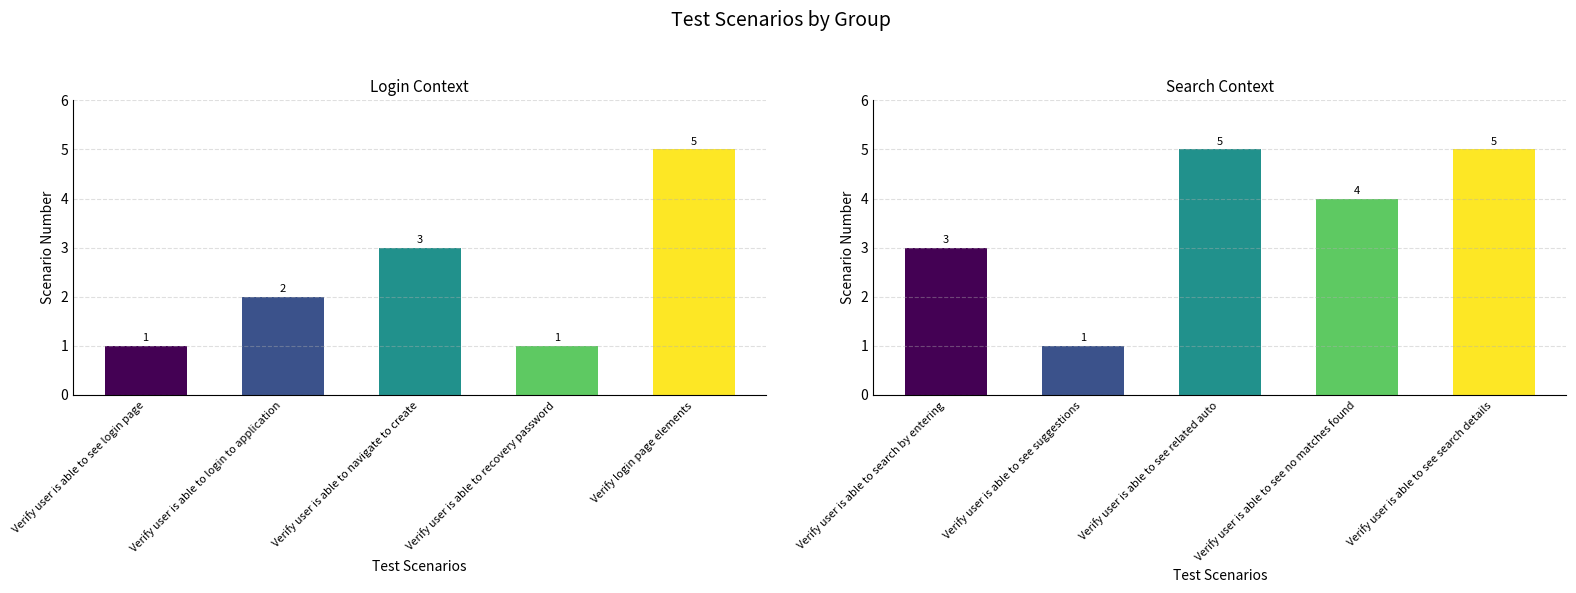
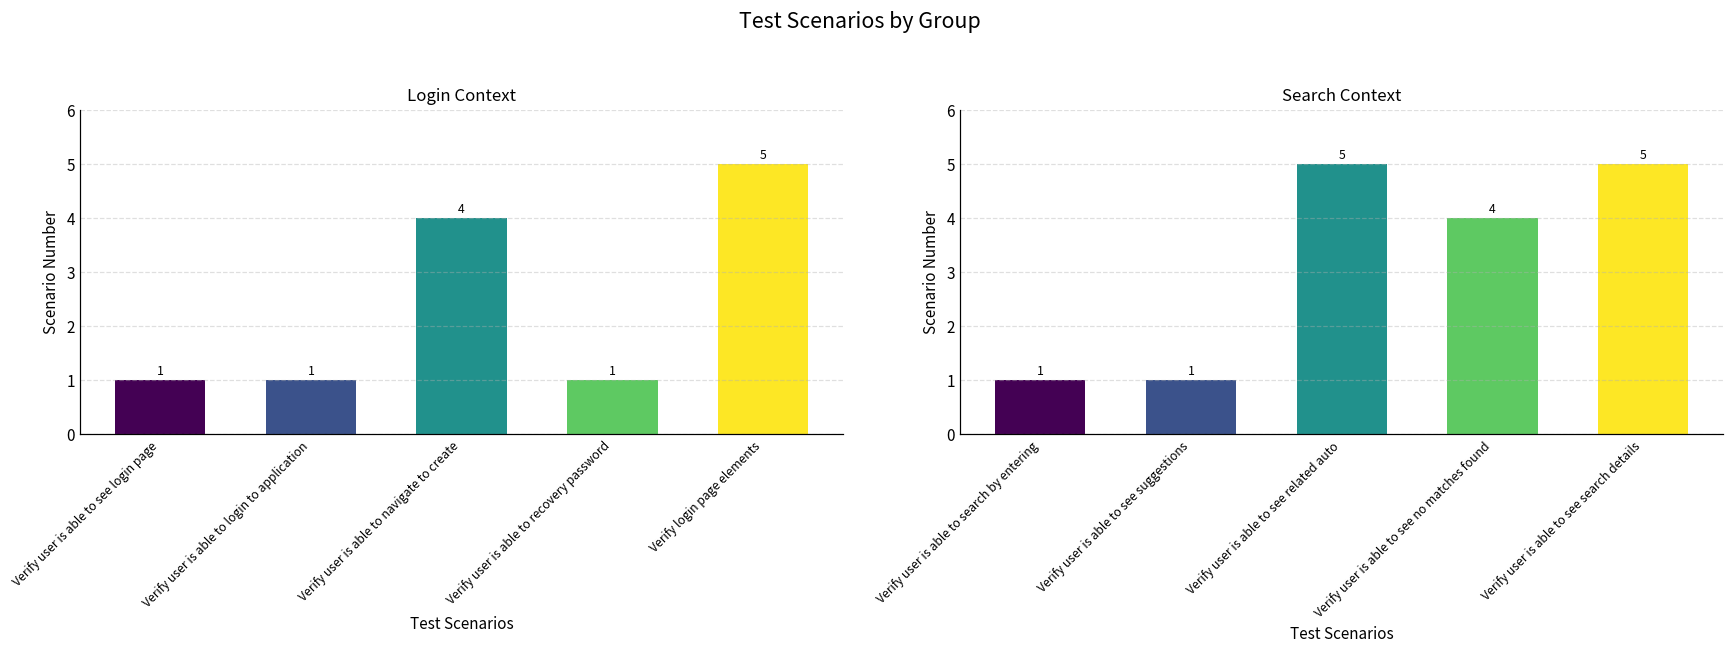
  {
    "Login Context": {
      "Verify user is able to see login page": 1,
-     "Verify user is able to login to application": 2,
-     "Verify user is able to navigate to create": 3,
+     "Verify user is able to login to application": 1,
+     "Verify user is able to navigate to create": 4,
      "Verify user is able to recovery password": 1,
      "Verify login page elements": 5
    },
    "Search Context": {
-     "Verify user is able to search by entering": 3,
+     "Verify user is able to search by entering": 1,
      "Verify user is able to see suggestions": 1,
      "Verify user is able to see related auto": 5,
      "Verify user is able to see no matches found": 4,
      "Verify user is able to see search details": 5
    }
  }
